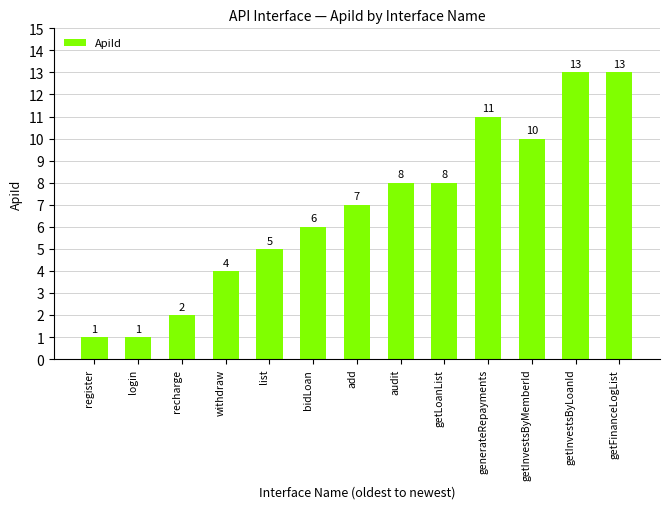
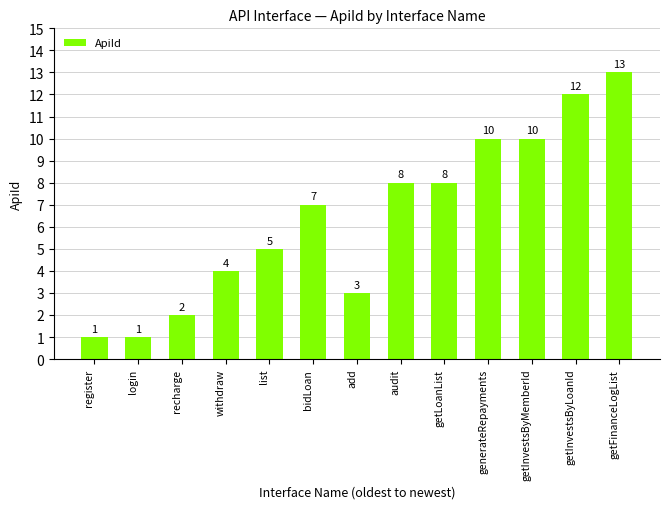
  {
    "register": 1,
    "login": 1,
    "recharge": 2,
    "withdraw": 4,
    "list": 5,
-   "bidLoan": 6,
-   "add": 7,
+   "bidLoan": 7,
+   "add": 3,
    "audit": 8,
    "getLoanList": 8,
-   "generateRepayments": 11,
+   "generateRepayments": 10,
    "getInvestsByMemberId": 10,
-   "getInvestsByLoanId": 13,
+   "getInvestsByLoanId": 12,
    "getFinanceLogList": 13
  }
